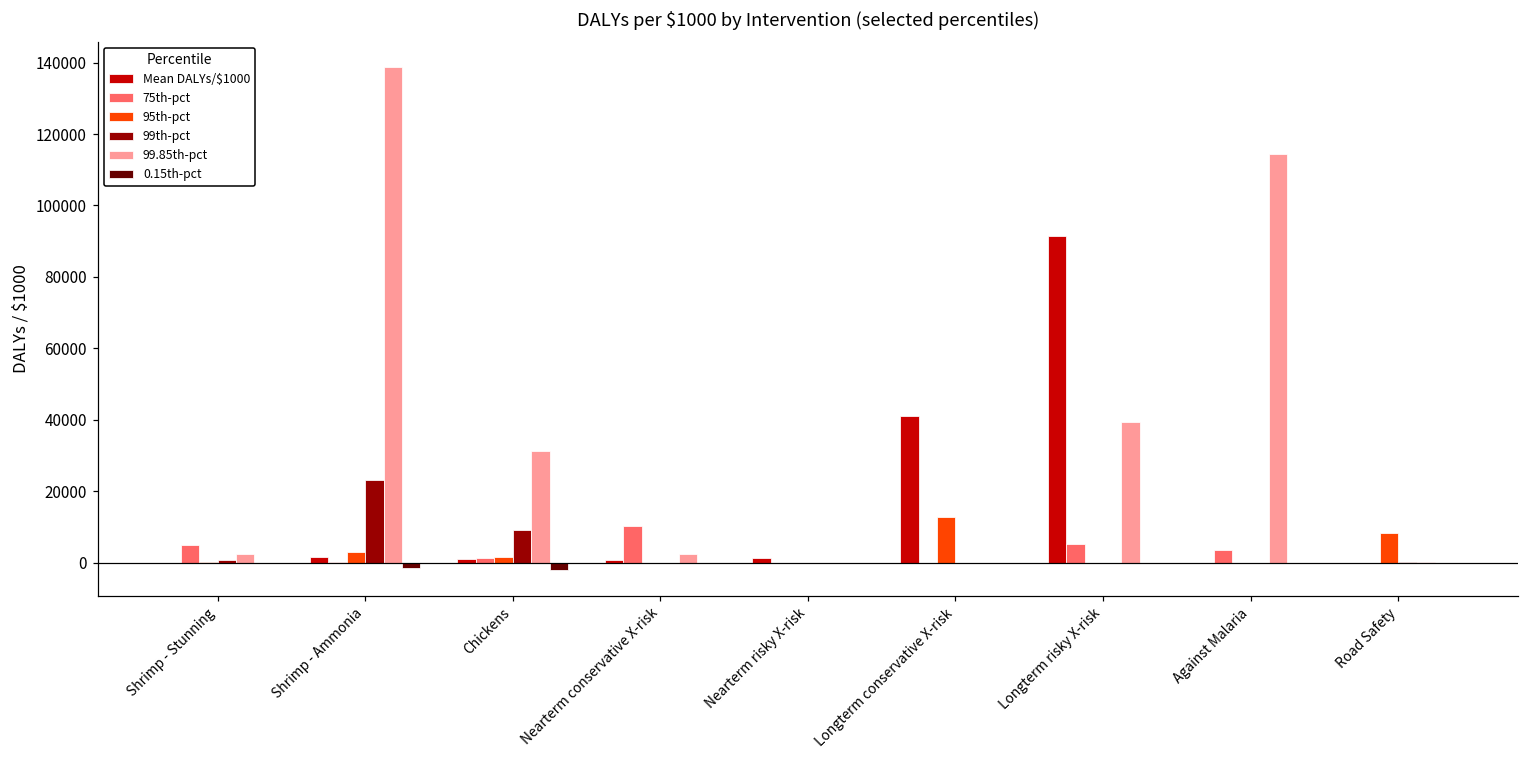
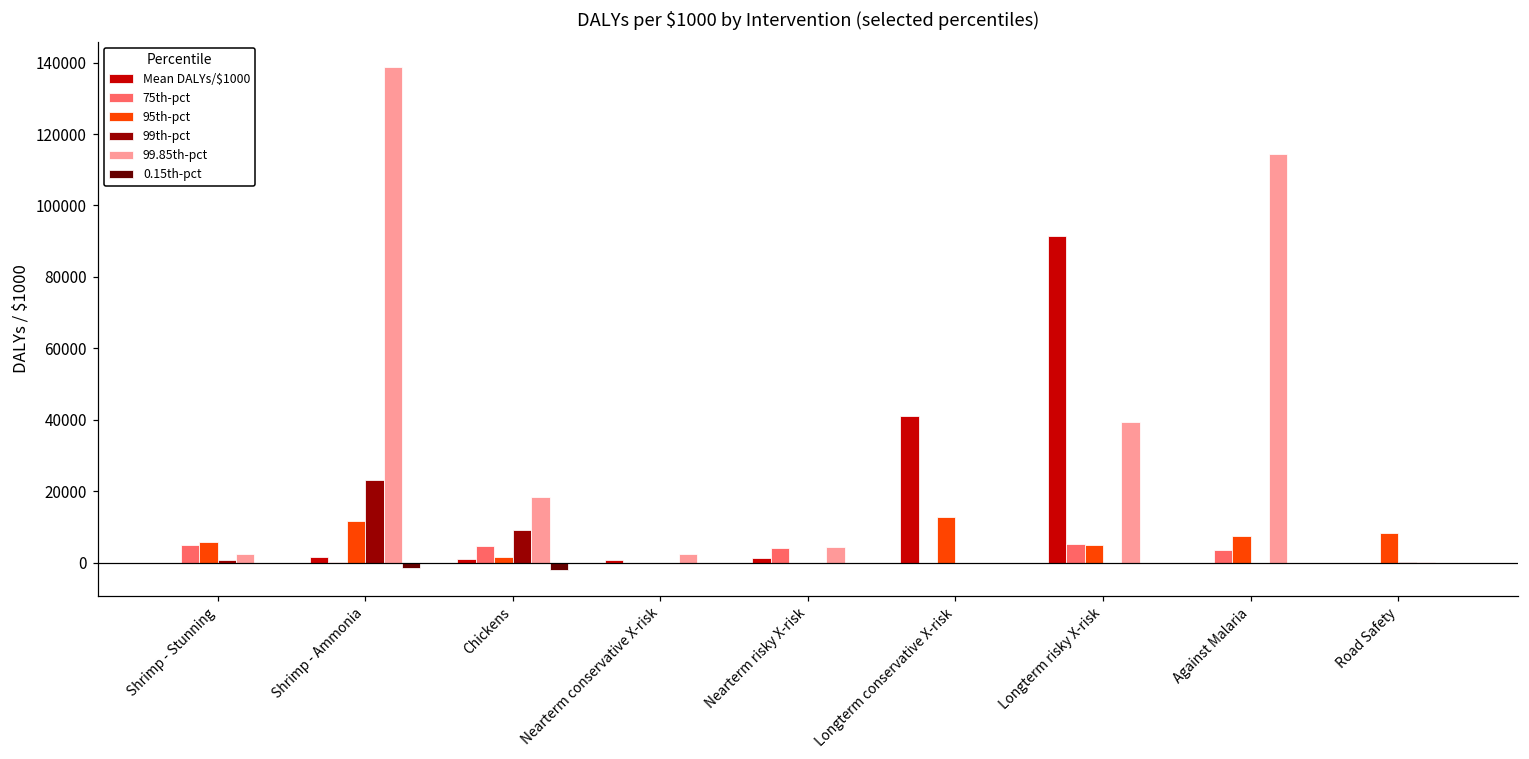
  {
    "75th-pct": {
      "Shrimp - Stunning": 5000,
-     "Chickens": 1000,
-     "Nearterm conservative X-risk": 10000,
-     "Nearterm risky X-risk": 0,
+     "Chickens": 5000,
+     "Nearterm conservative X-risk": 0,
+     "Nearterm risky X-risk": 4000,
      "Longterm conservative X-risk": 0,
      "Longterm risky X-risk": 5000,
      "Against Malaria": 4000,
      "Road Safety": 0
    },
    "95th-pct": {
-     "Shrimp - Stunning": 0,
-     "Shrimp - Ammonia": 3000,
+     "Shrimp - Stunning": 6000,
+     "Shrimp - Ammonia": 12000,
      "Chickens": 2000,
      "Nearterm conservative X-risk": 0,
      "Nearterm risky X-risk": 0,
      "Longterm conservative X-risk": 13000,
-     "Longterm risky X-risk": 0,
-     "Against Malaria": 0,
+     "Longterm risky X-risk": 5000,
+     "Against Malaria": 7000,
      "Road Safety": 8000
    },
    "99.85th-pct": {
      "Shrimp - Stunning": 3000,
      "Shrimp - Ammonia": 139000,
-     "Chickens": 31000,
+     "Chickens": 18000,
      "Nearterm conservative X-risk": 3000,
-     "Nearterm risky X-risk": 0,
+     "Nearterm risky X-risk": 4000,
      "Longterm conservative X-risk": 0,
      "Longterm risky X-risk": 39000,
      "Against Malaria": 114000
    }
  }
